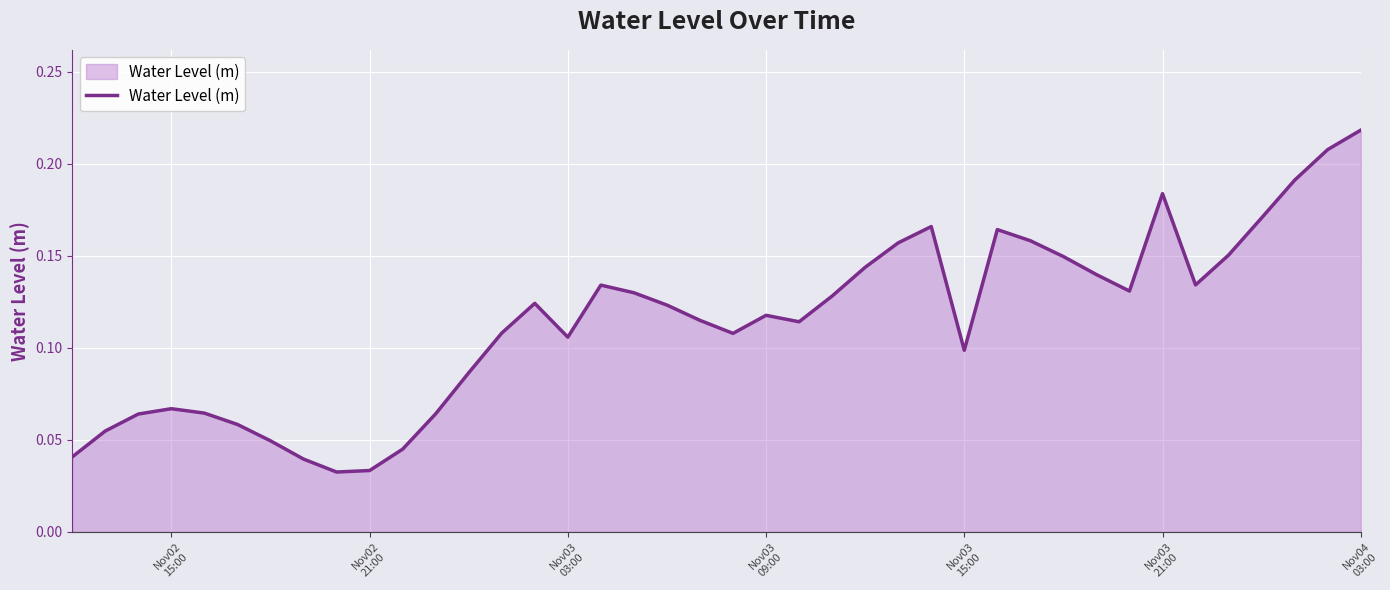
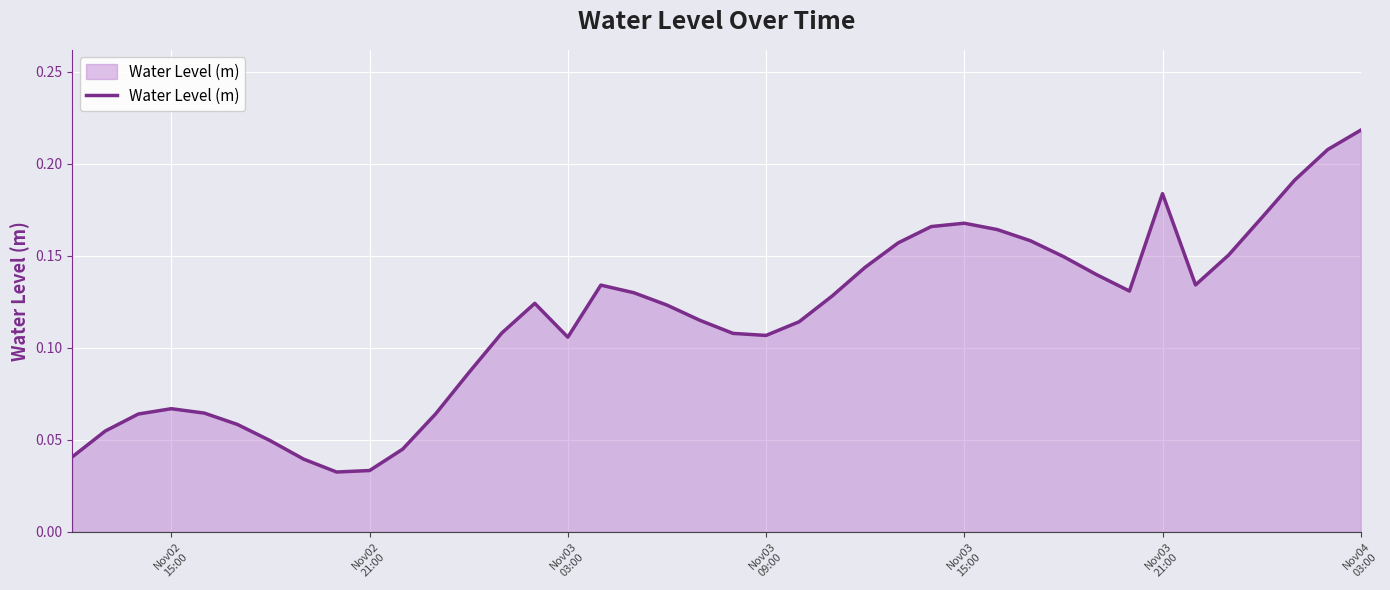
  {
    "Nov02 15:00": 0.067,
    "Nov02 21:00": 0.033,
    "Nov03 03:00": 0.106,
-   "Nov03 09:00": 0.118,
-   "Nov03 15:00": 0.099,
+   "Nov03 09:00": 0.107,
+   "Nov03 15:00": 0.168,
    "Nov03 21:00": 0.184,
    "Nov04 03:00": 0.218
  }
